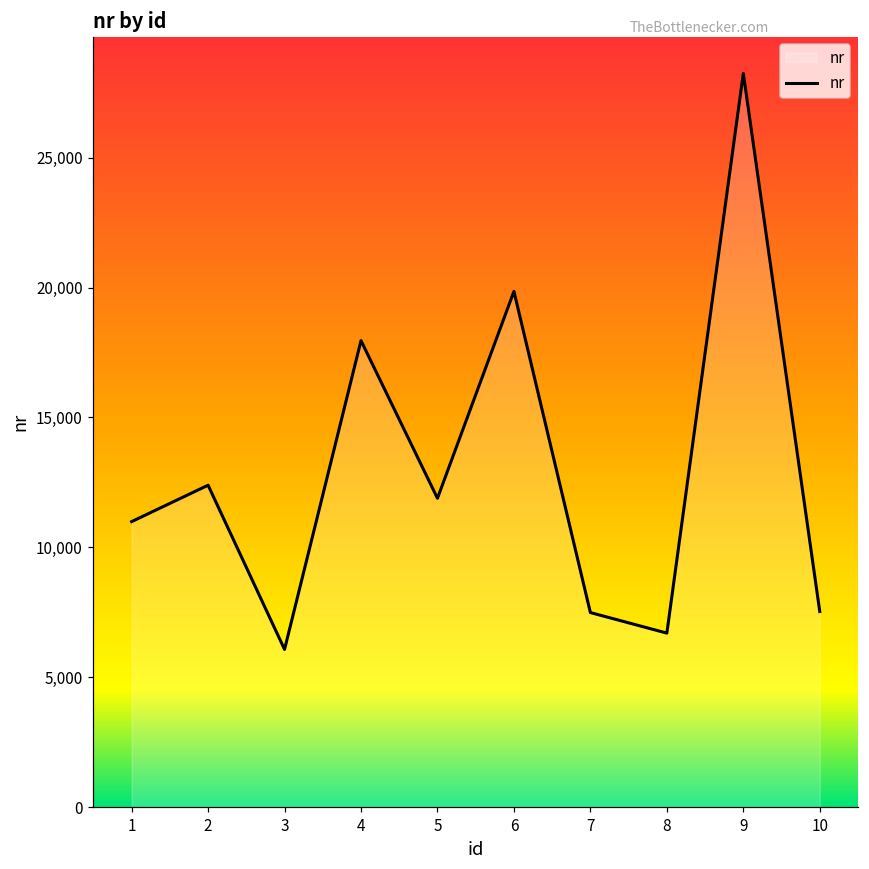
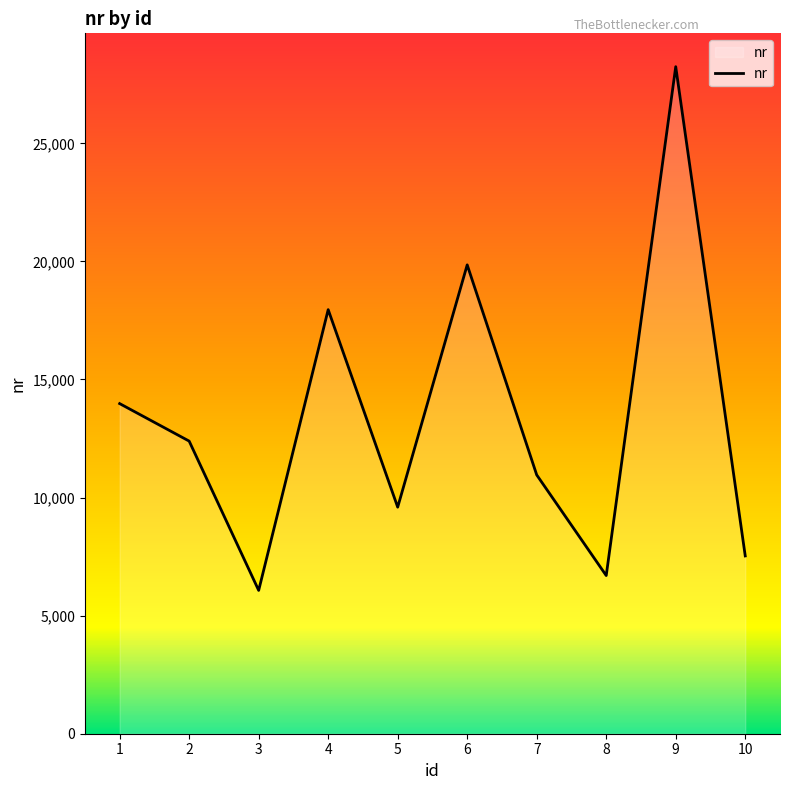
  {
-   "1": "11,000",
+   "1": "14,000",
    "2": "12,400",
    "3": "6,100",
    "4": "18,000",
-   "5": "11,900",
+   "5": "9,600",
    "6": "19,900",
-   "7": "7,500",
+   "7": "11,000",
    "8": "6,700",
    "9": "28,200",
    "10": "7,500"
  }
